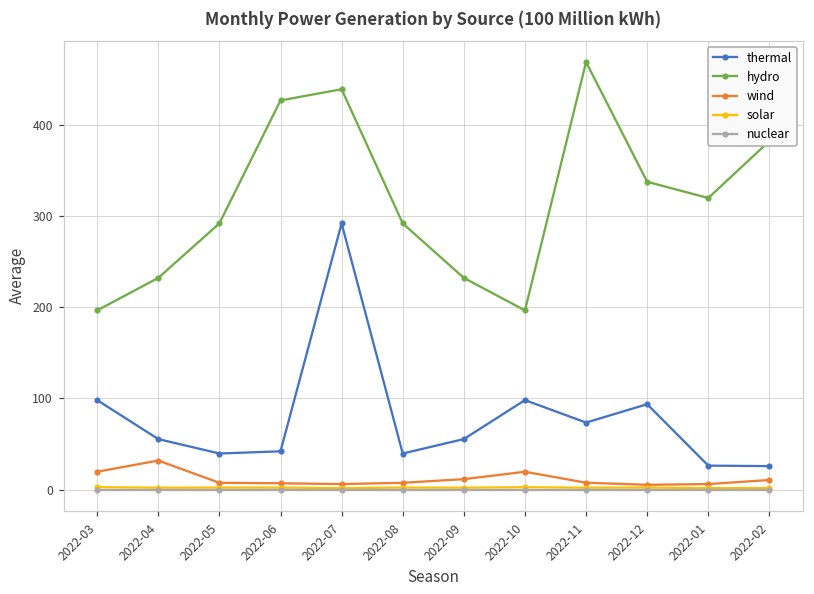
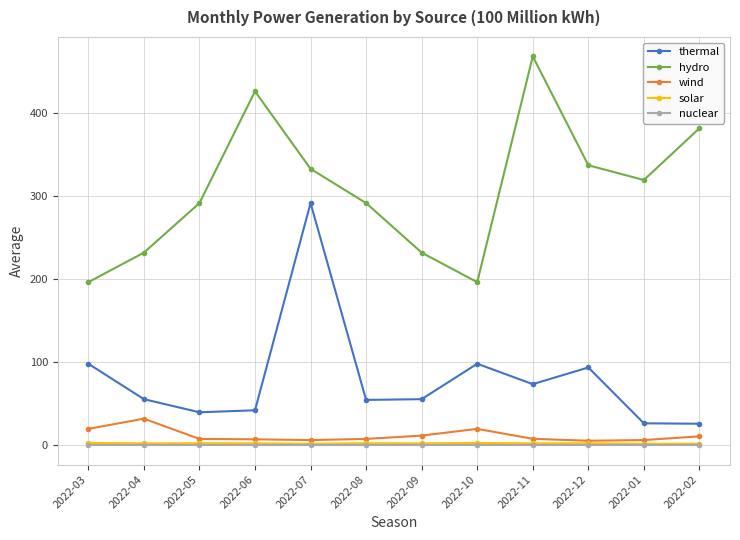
  {
    "thermal": {
      "2022-03": 100,
      "2022-04": 60,
      "2022-05": 40,
      "2022-06": 40,
      "2022-07": 290,
-     "2022-08": 40,
+     "2022-08": 50,
      "2022-09": 60,
      "2022-10": 100,
      "2022-11": 70,
      "2022-12": 90,
      "2022-01": 30,
      "2022-02": 30
    },
    "hydro": {
      "2022-03": 200,
      "2022-04": 230,
      "2022-05": 290,
      "2022-06": 430,
-     "2022-07": 440,
+     "2022-07": 330,
      "2022-08": 290,
      "2022-09": 230,
      "2022-10": 200,
      "2022-11": 470,
      "2022-12": 340,
      "2022-01": 320,
      "2022-02": 380
    },
    "wind": {
      "2022-03": 20,
      "2022-04": 30,
      "2022-05": 10,
      "2022-06": 10,
      "2022-07": 10,
      "2022-08": 10,
      "2022-09": 10,
      "2022-10": 20,
      "2022-11": 10,
      "2022-01": 10,
      "2022-02": 10
    }
  }
